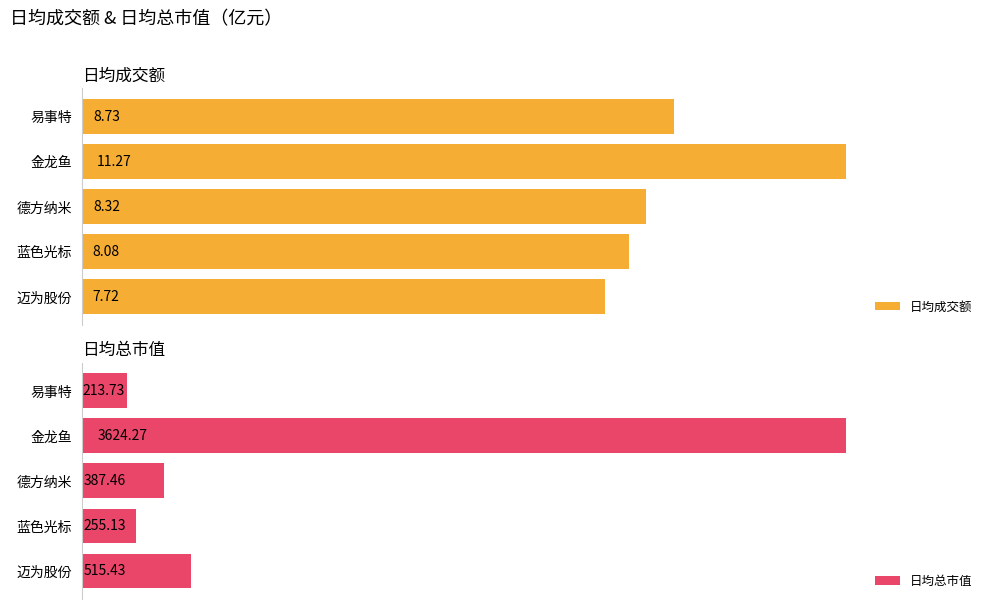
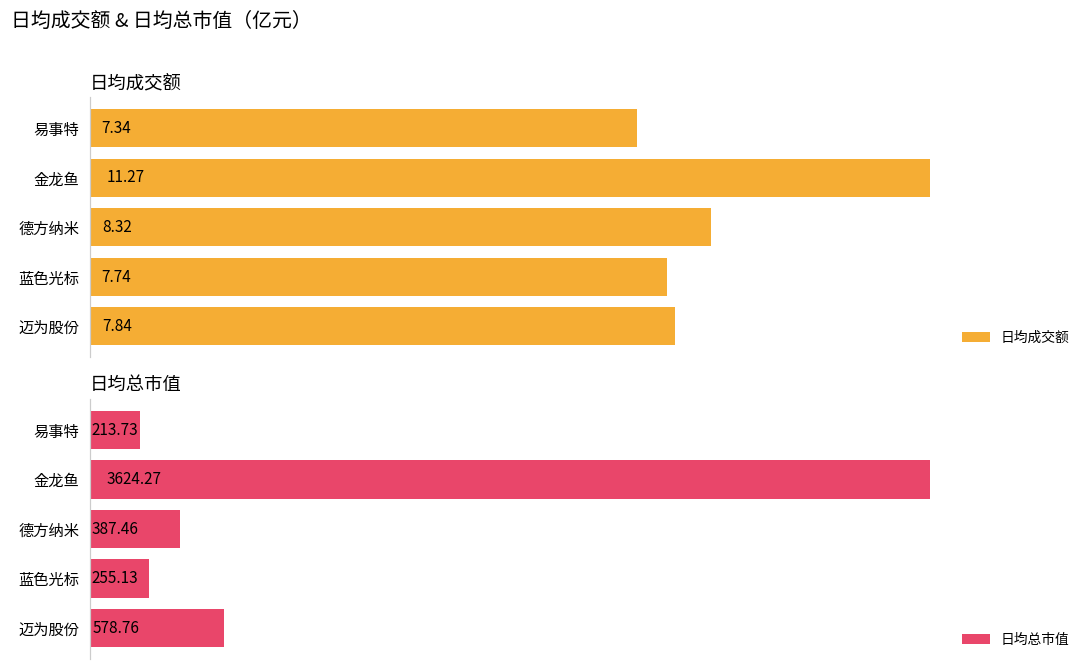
  {
    "日均成交额": {
-     "易事特": 8.73,
+     "易事特": 7.34,
      "金龙鱼": 11.27,
      "德方纳米": 8.32,
-     "蓝色光标": 8.08,
-     "迈为股份": 7.72
+     "蓝色光标": 7.74,
+     "迈为股份": 7.84
    },
    "日均总市值": {
      "易事特": 213.73,
      "金龙鱼": 3624.27,
      "德方纳米": 387.46,
      "蓝色光标": 255.13,
-     "迈为股份": 515.43
+     "迈为股份": 578.76
    }
  }
